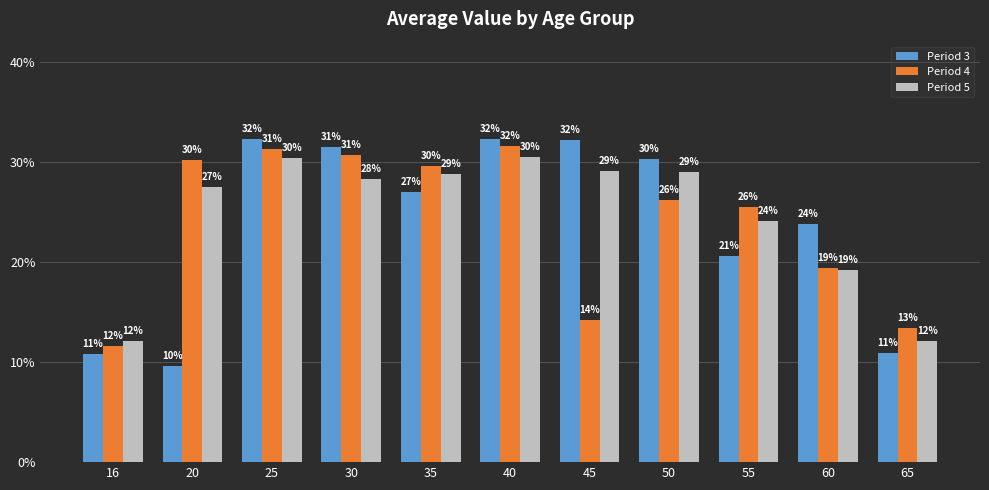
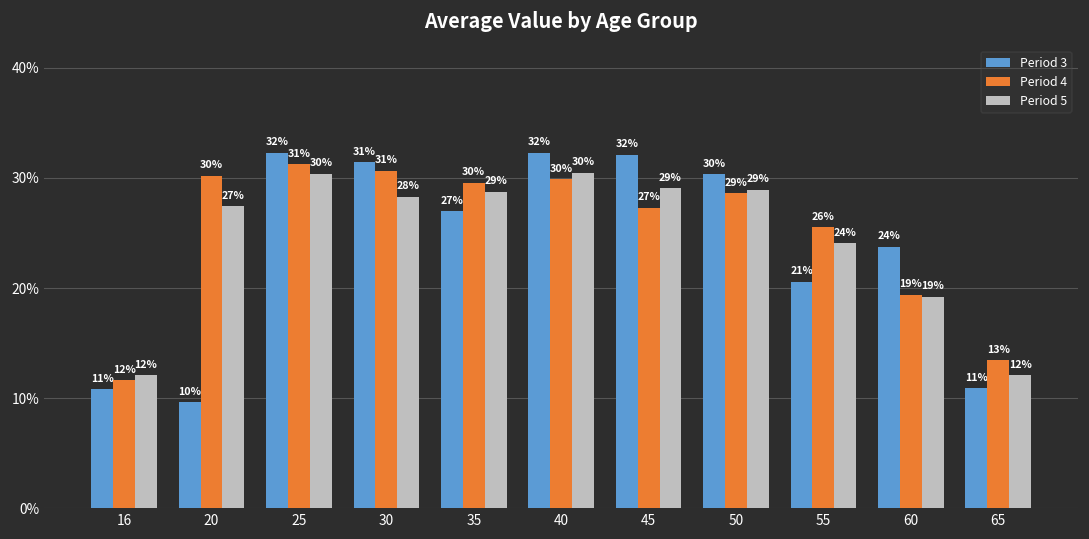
  {
    "Period 3": {
      "16": "11%",
      "20": "10%",
      "25": "32%",
      "30": "31%",
      "35": "27%",
      "40": "32%",
      "45": "32%",
      "50": "30%",
      "55": "21%",
      "60": "24%",
      "65": "11%"
    },
    "Period 4": {
      "16": "12%",
      "20": "30%",
      "25": "31%",
      "30": "31%",
      "35": "30%",
-     "40": "32%",
-     "45": "14%",
-     "50": "26%",
+     "40": "30%",
+     "45": "27%",
+     "50": "29%",
      "55": "26%",
      "60": "19%",
      "65": "13%"
    },
    "Period 5": {
      "16": "12%",
      "20": "27%",
      "25": "30%",
      "30": "28%",
      "35": "29%",
      "40": "30%",
      "45": "29%",
      "50": "29%",
      "55": "24%",
      "60": "19%",
      "65": "12%"
    }
  }
